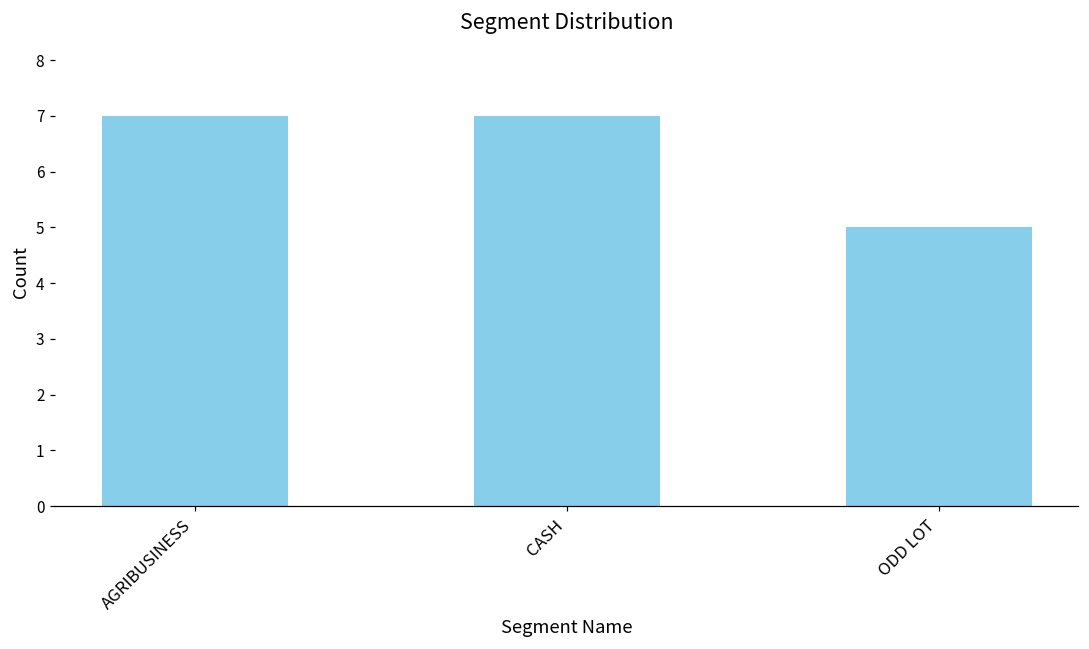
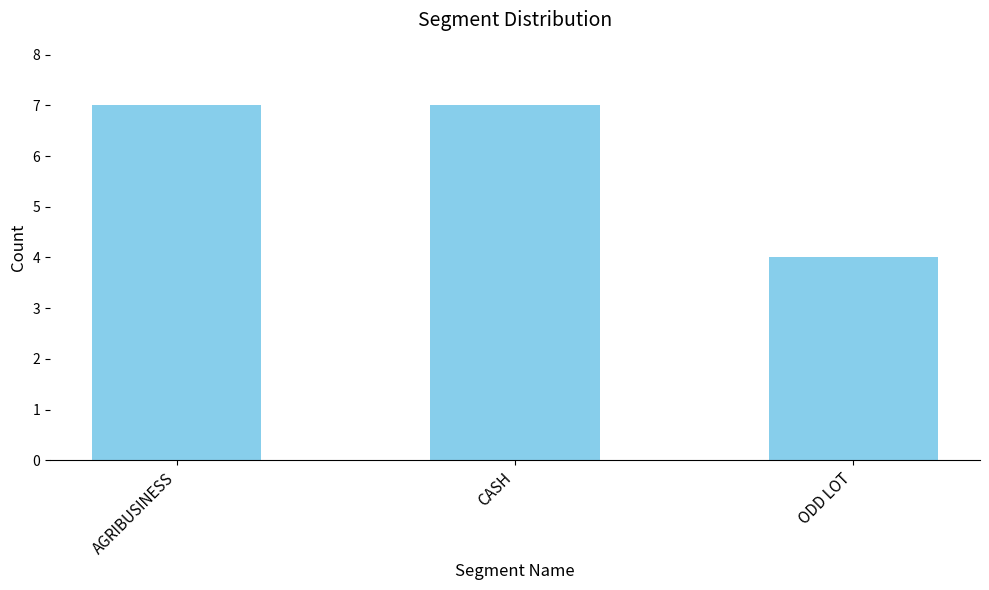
  {
    "AGRIBUSINESS": 7,
    "CASH": 7,
-   "ODD LOT": 5
+   "ODD LOT": 4
  }
